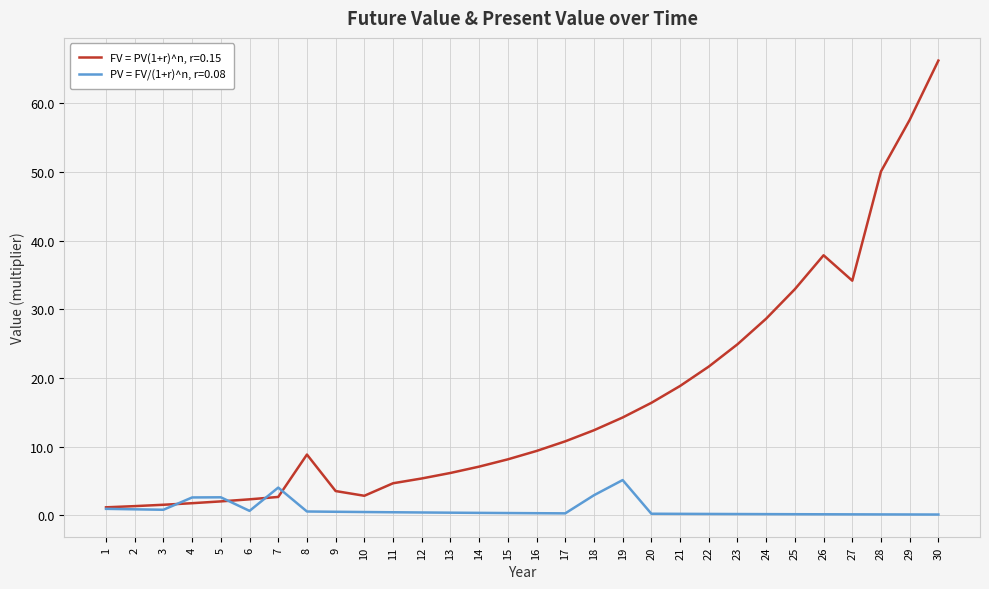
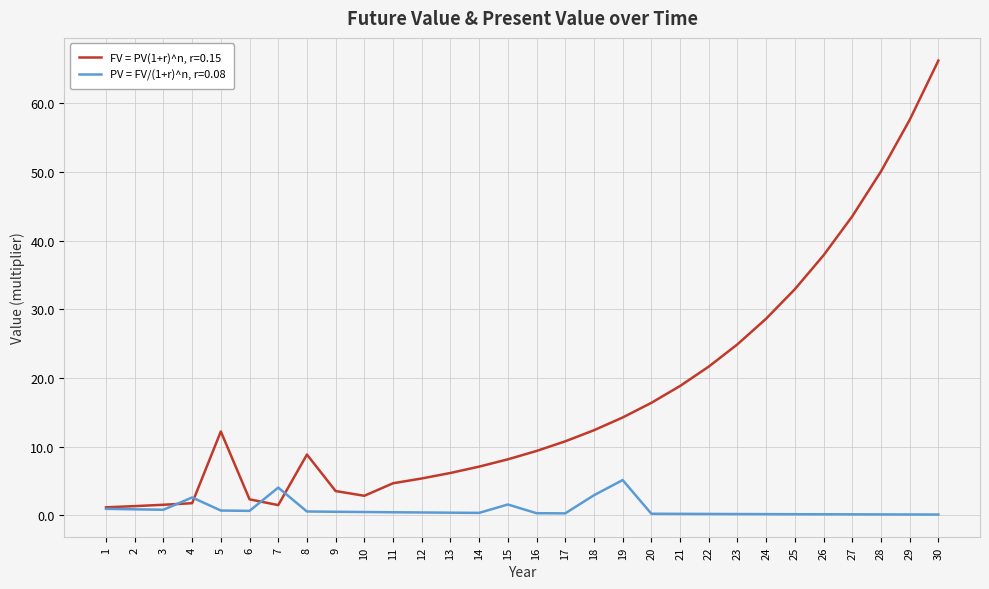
  {
    "FV = PV(1+r)^n, r=0.15": {
      "2": 1,
      "3": 2,
      "4": 2,
-     "5": 2,
+     "5": 12,
      "6": 2,
-     "7": 3,
+     "7": 1,
      "8": 9,
      "9": 4,
      "10": 3,
      "11": 5,
      "12": 5,
      "13": 6,
      "14": 7,
      "15": 8,
      "16": 9,
      "17": 11,
      "18": 12,
      "19": 14,
      "20": 16,
      "21": 19,
      "22": 22,
      "23": 25,
      "24": 29,
      "25": 33,
      "26": 38,
-     "27": 34,
+     "27": 44,
      "28": 50,
      "29": 58,
      "30": 66
    },
    "PV = FV/(1+r)^n, r=0.08": {
      "2": 1,
      "3": 1,
      "4": 3,
-     "5": 3,
+     "5": 1,
      "6": 1,
      "7": 4,
      "8": 1,
      "9": 1,
      "10": 0,
      "11": 0,
      "12": 0,
      "13": 0,
      "14": 0,
-     "15": 0,
+     "15": 2,
      "16": 0,
      "17": 0,
      "18": 3,
      "19": 5,
      "20": 0,
      "21": 0,
      "22": 0,
      "23": 0,
      "24": 0,
      "25": 0,
      "26": 0,
      "27": 0,
      "28": 0,
      "29": 0,
      "30": 0
    }
  }
